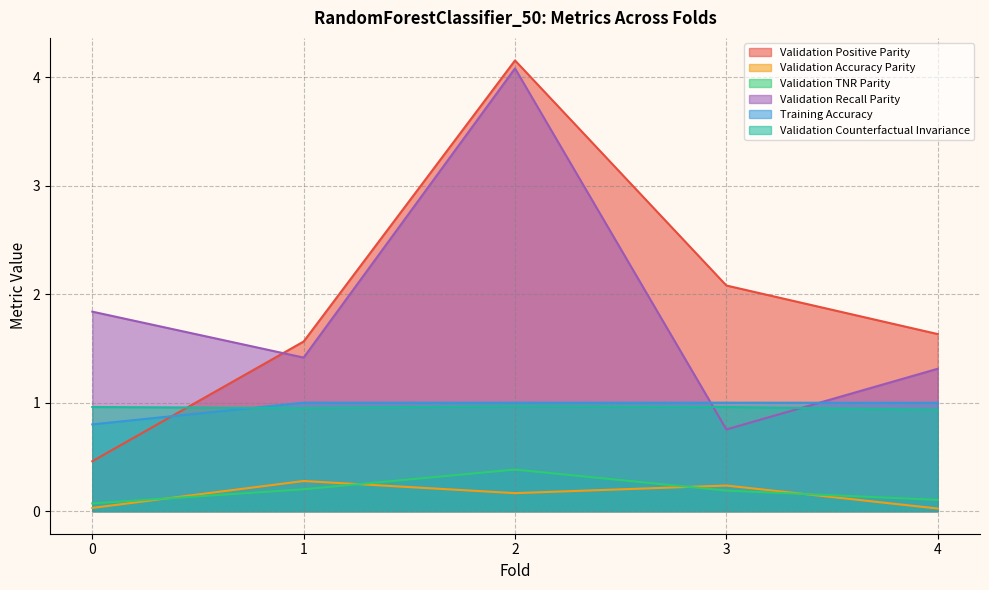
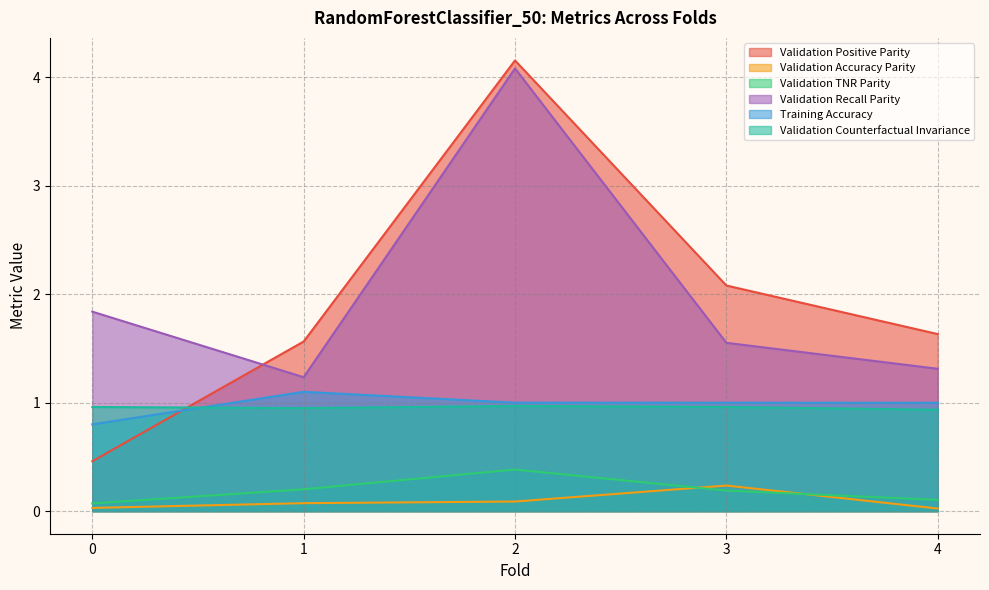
  {
    "Validation Positive Parity": {
      "0": 0.46,
      "1": 1.56,
      "2": 4.15,
      "3": 2.08,
      "4": 1.63
    },
    "Validation Accuracy Parity": {
      "0": 0.03,
-     "1": 0.28,
-     "2": 0.17,
+     "1": 0.07,
+     "2": 0.09,
      "3": 0.24,
      "4": 0.02
    },
    "Validation Recall Parity": {
      "0": 1.84,
-     "1": 1.42,
+     "1": 1.23,
      "2": 4.08,
-     "3": 0.75,
+     "3": 1.55,
      "4": 1.31
    },
    "Training Accuracy": {
      "0": 0.8,
-     "1": 1.0,
+     "1": 1.1,
      "2": 1.0,
      "3": 1.0,
      "4": 1.0
    }
  }
